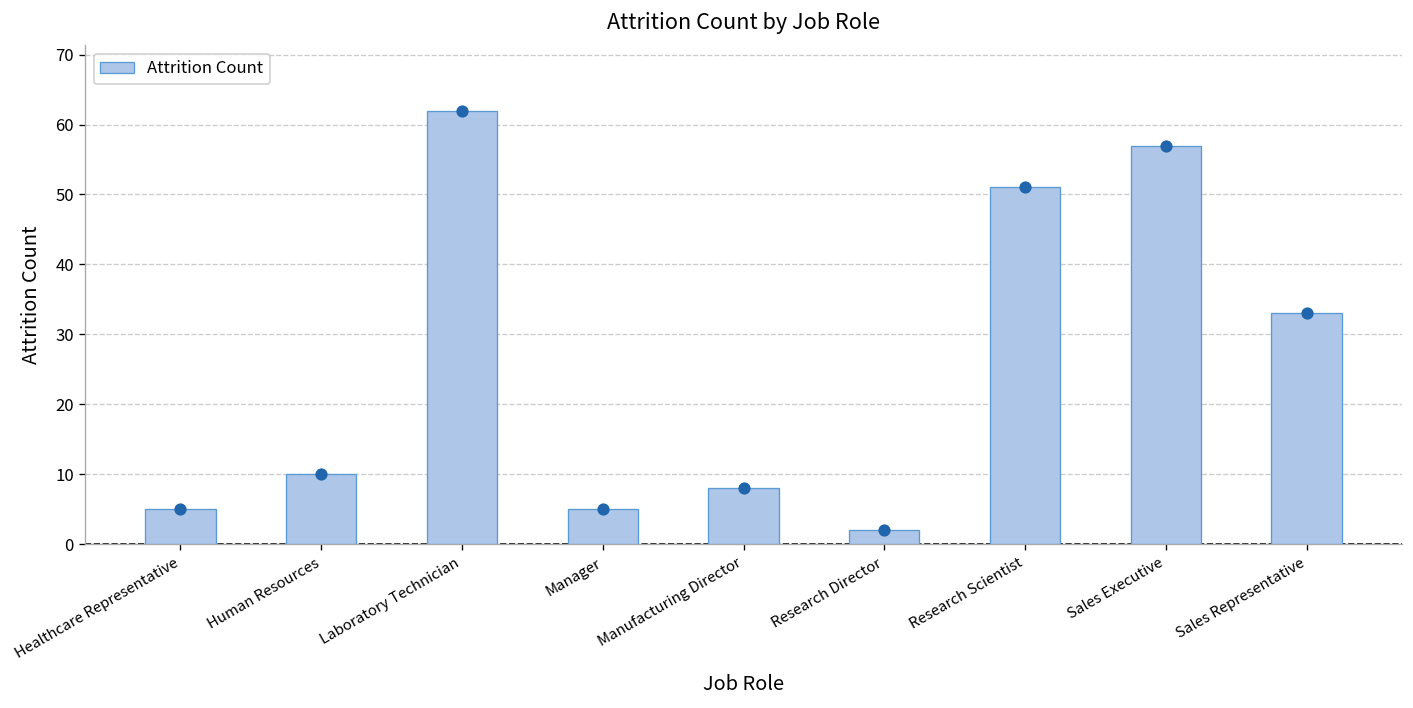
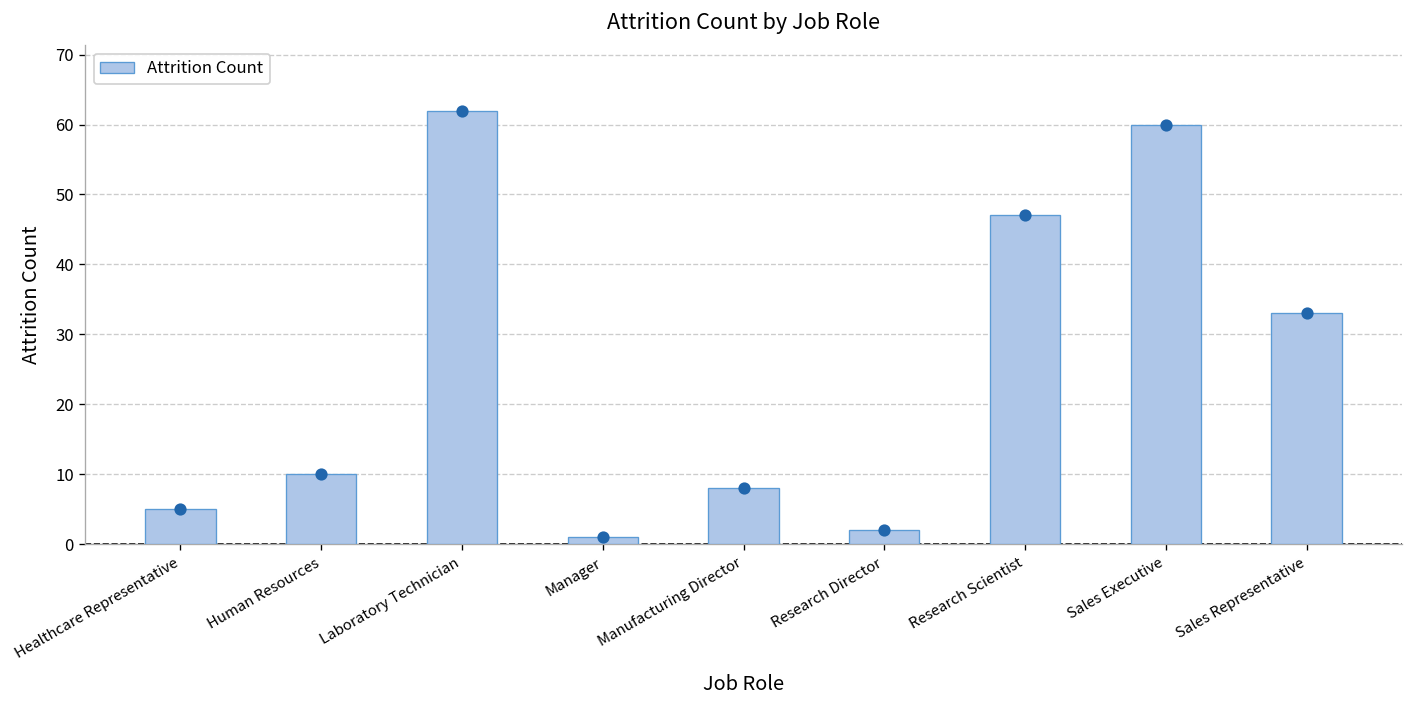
  {
    "Healthcare Representative": 5,
    "Human Resources": 10,
    "Laboratory Technician": 62,
-   "Manager": 5,
+   "Manager": 1,
    "Manufacturing Director": 8,
    "Research Director": 2,
-   "Research Scientist": 51,
-   "Sales Executive": 57,
+   "Research Scientist": 47,
+   "Sales Executive": 60,
    "Sales Representative": 33
  }
